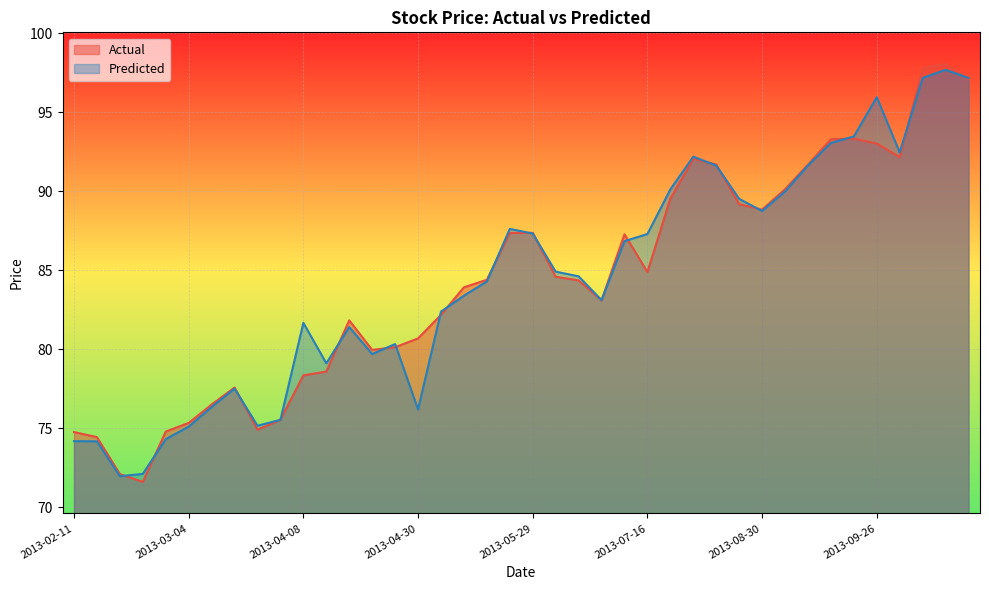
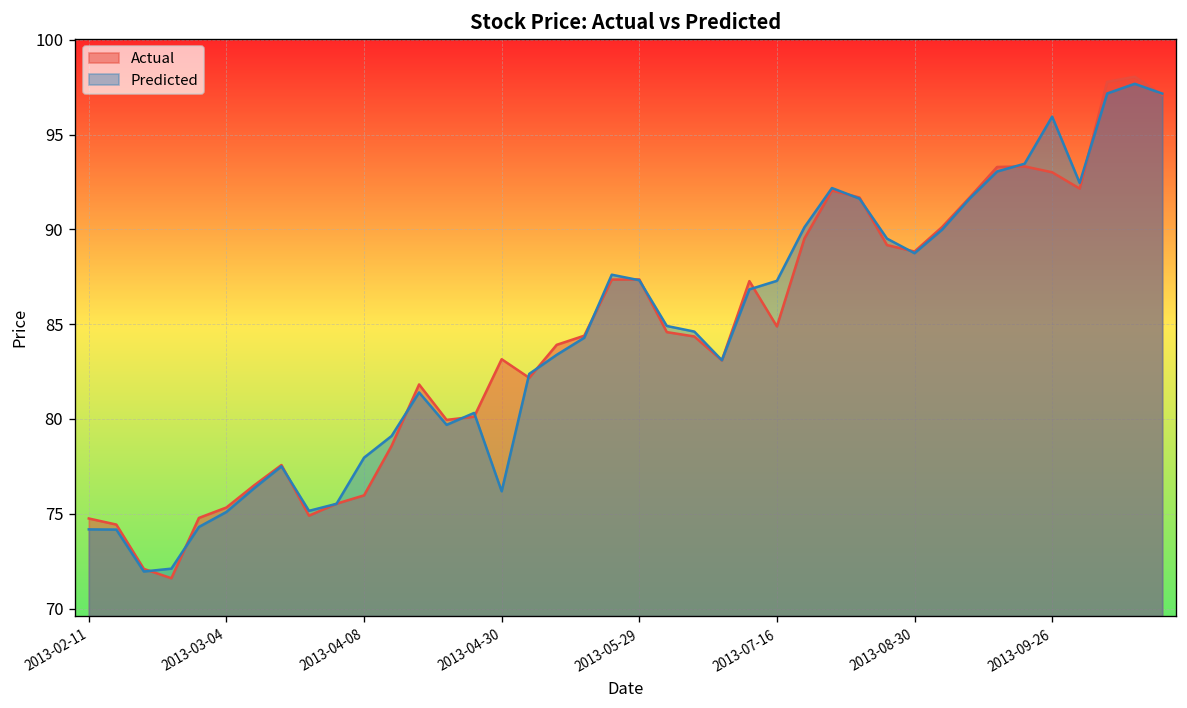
  {
    "Actual": {
      "2013-02-11": 74.8,
      "2013-03-04": 75.3,
-     "2013-04-08": 78.3,
-     "2013-04-30": 80.7,
+     "2013-04-08": 76.0,
+     "2013-04-30": 83.2,
      "2013-07-16": 84.9,
      "2013-09-26": 93.0
    },
    "Predicted": {
      "2013-02-11": 74.2,
      "2013-03-04": 75.1,
-     "2013-04-08": 81.7,
+     "2013-04-08": 78.0,
      "2013-04-30": 76.2,
      "2013-07-16": 87.3,
      "2013-09-26": 95.9
    }
  }
